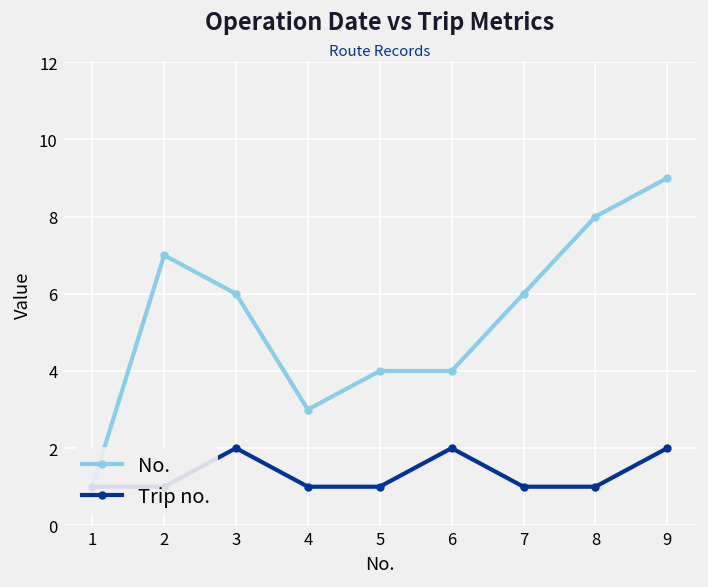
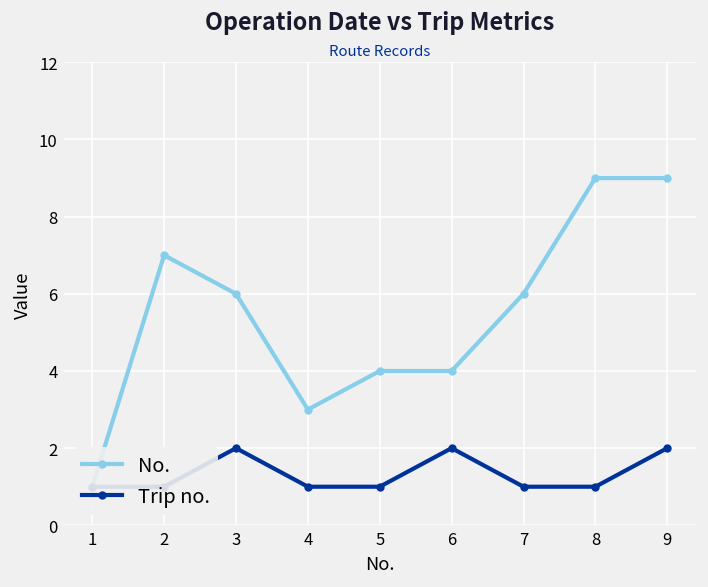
  {
    "No.": {
      "2": 7,
      "3": 6,
      "4": 3,
      "5": 4,
      "6": 4,
      "7": 6,
-     "8": 8,
+     "8": 9,
      "9": 9
    },
    "Trip no.": {
      "3": 2,
      "4": 1,
      "5": 1,
      "6": 2,
      "7": 1,
      "8": 1,
      "9": 2
    }
  }
